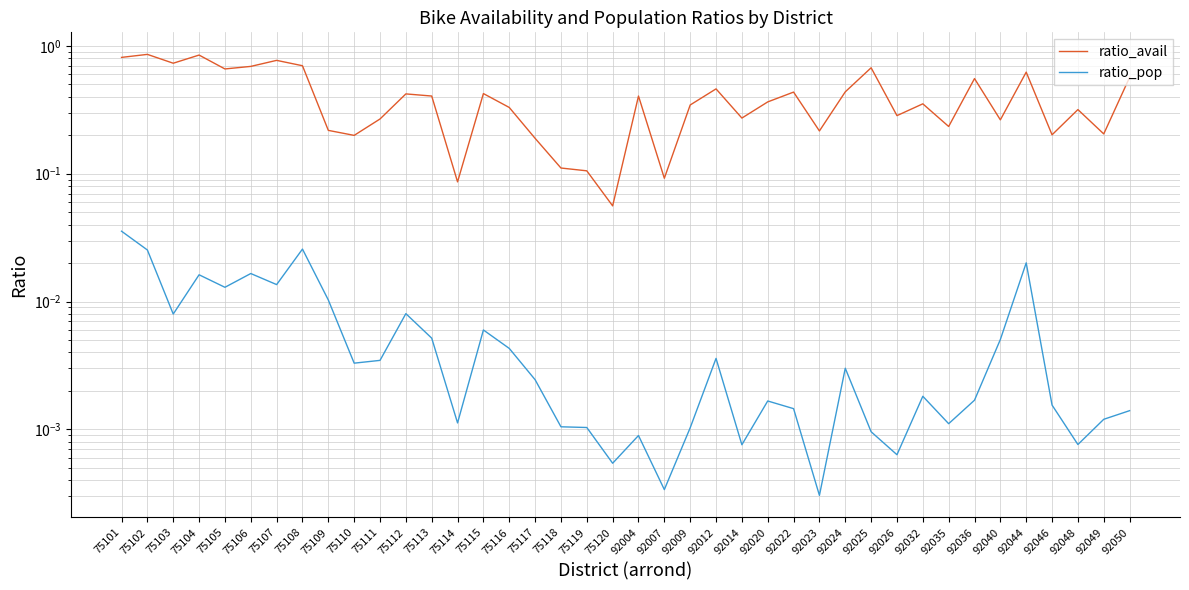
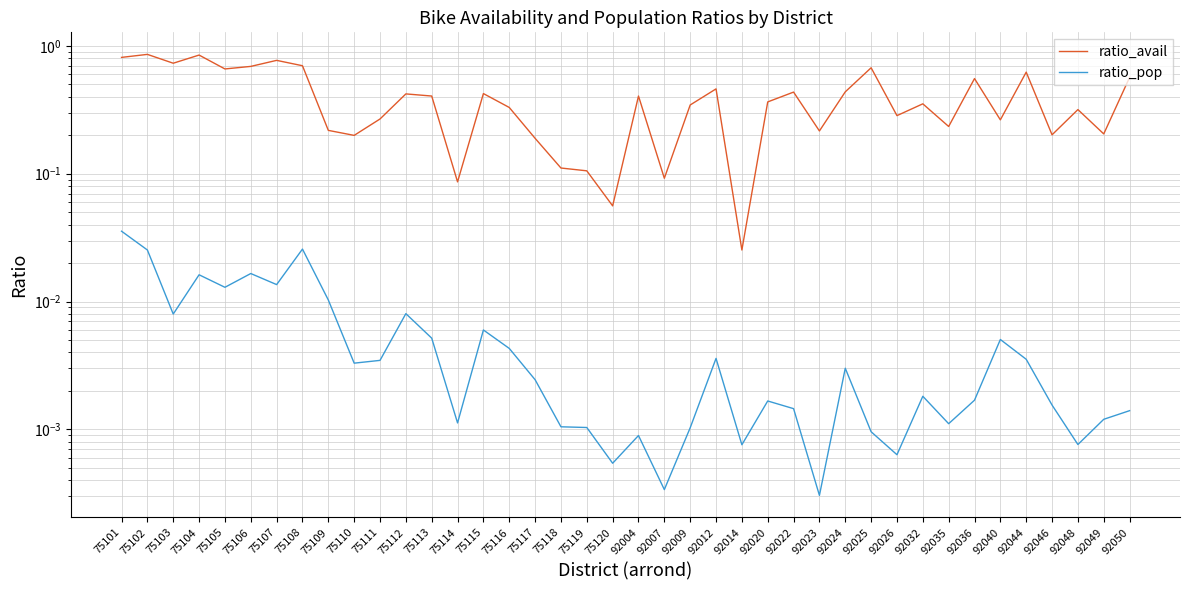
  {
    "ratio_avail": {
      "75101": 0.8,
      "75102": 0.9,
      "75103": 0.7,
      "75104": 0.8,
      "75105": 0.7,
      "75106": 0.7,
      "75107": 0.8,
      "75108": 0.7,
      "75109": 0.22,
      "75110": 0.20,
      "75111": 0.27,
      "75112": 0.42,
      "75113": 0.41,
      "75114": 0.09,
      "75115": 0.42,
      "75116": 0.33,
      "75117": 0.19,
      "75118": 0.11,
      "75119": 0.11,
      "75120": 0.06,
      "92004": 0.41,
      "92007": 0.09,
      "92009": 0.35,
      "92012": 0.46,
-     "92014": 0.27,
+     "92014": 0.025,
      "92020": 0.36,
      "92022": 0.44,
      "92023": 0.22,
      "92024": 0.44,
      "92025": 0.7,
      "92026": 0.28,
      "92032": 0.35,
      "92035": 0.23,
      "92036": 0.6,
      "92040": 0.26,
      "92044": 0.6,
      "92046": 0.20,
      "92048": 0.32,
      "92049": 0.20
    },
    "ratio_pop": {
      "75101": 0.036,
      "75102": 0.025,
      "75103": 0.008,
      "75104": 0.016,
      "75105": 0.013,
      "75106": 0.017,
      "75107": 0.014,
      "75108": 0.026,
      "75109": 0.010,
      "75110": 0.0033,
      "75111": 0.0035,
      "75112": 0.008,
      "75113": 0.0052,
      "75114": 0.0011,
      "75115": 0.006,
      "75116": 0.0043,
      "75117": 0.0024,
      "75118": 0.0010,
      "75119": 0.0010,
      "75120": 0.00054,
      "92004": 0.0009,
      "92007": 0.00034,
      "92009": 0.0010,
      "92012": 0.0036,
      "92014": 0.0008,
      "92020": 0.0017,
      "92022": 0.0015,
      "92023": 0.0003,
      "92024": 0.0030,
      "92025": 0.0010,
      "92026": 0.0006,
      "92032": 0.0018,
      "92035": 0.0011,
      "92036": 0.0017,
      "92040": 0.0050,
-     "92044": 0.020,
+     "92044": 0.0035,
      "92046": 0.0015,
      "92048": 0.0008,
      "92049": 0.0012,
      "92050": 0.0014
    }
  }
